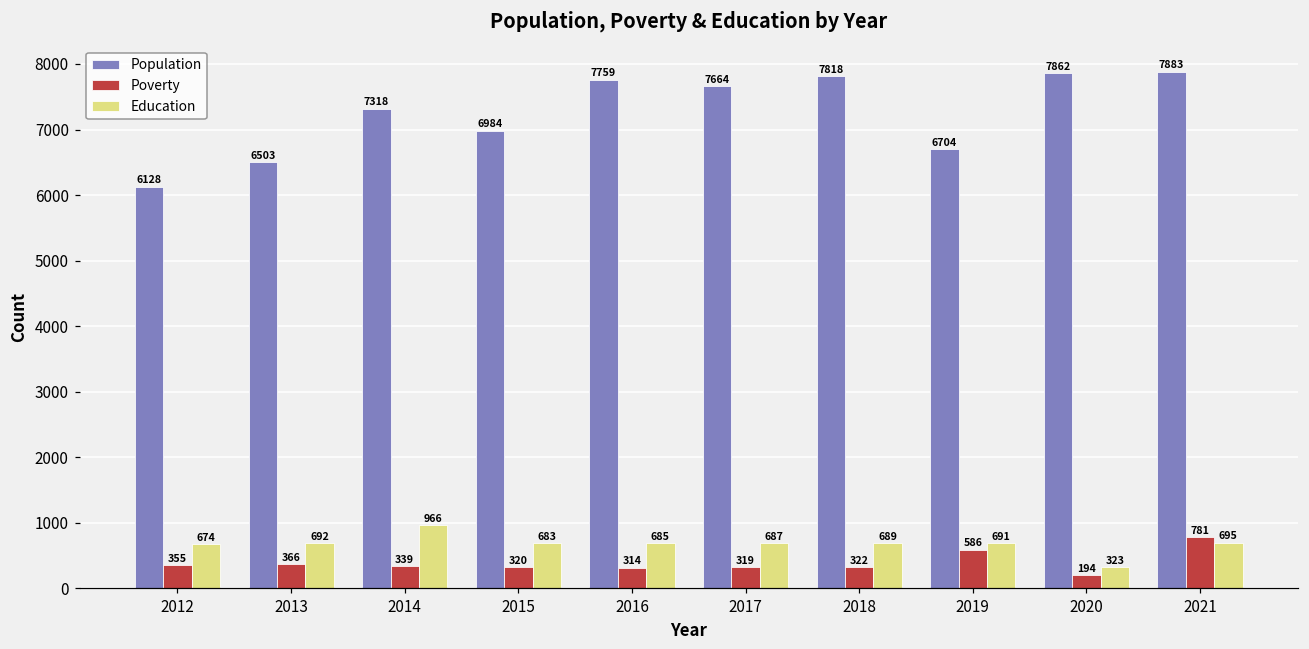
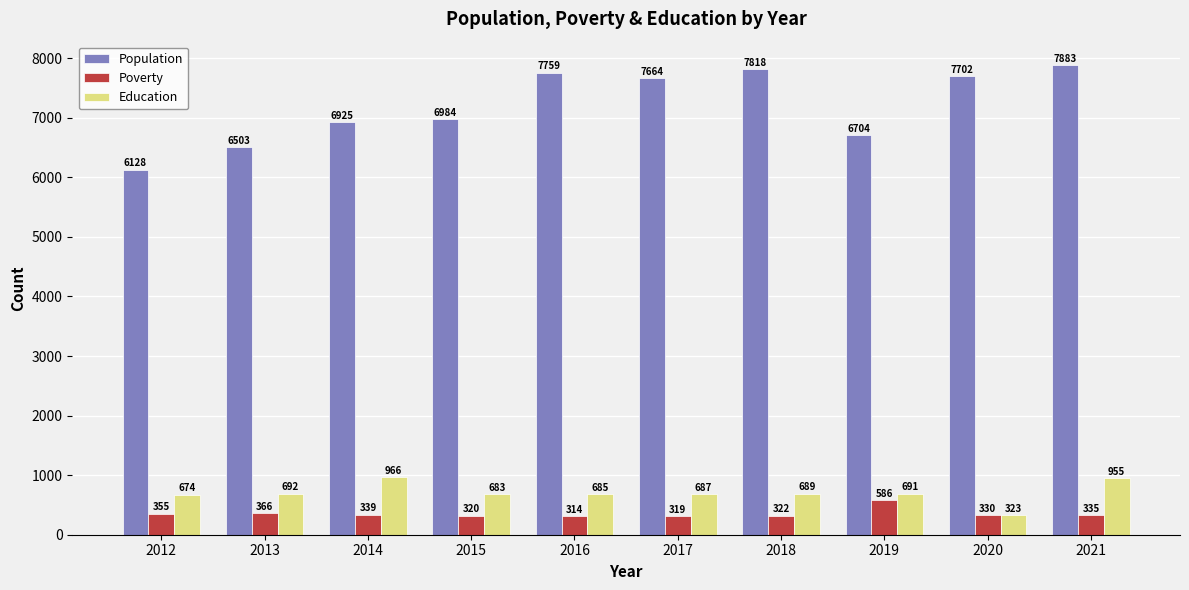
  {
    "Population": {
      "2012": 6128,
      "2013": 6503,
-     "2014": 7318,
+     "2014": 6925,
      "2015": 6984,
      "2016": 7759,
      "2017": 7664,
      "2018": 7818,
      "2019": 6704,
-     "2020": 7862,
+     "2020": 7702,
      "2021": 7883
    },
    "Poverty": {
      "2012": 355,
      "2013": 366,
      "2014": 339,
      "2015": 320,
      "2016": 314,
      "2017": 319,
      "2018": 322,
      "2019": 586,
-     "2020": 194,
-     "2021": 781
+     "2020": 330,
+     "2021": 335
    },
    "Education": {
      "2012": 674,
      "2013": 692,
      "2014": 966,
      "2015": 683,
      "2016": 685,
      "2017": 687,
      "2018": 689,
      "2019": 691,
      "2020": 323,
-     "2021": 695
+     "2021": 955
    }
  }
